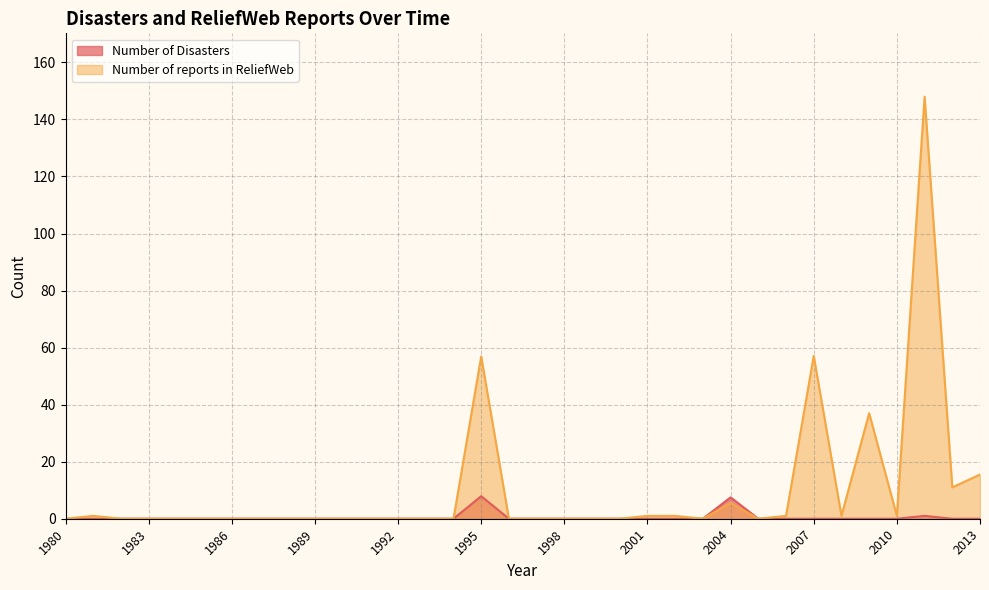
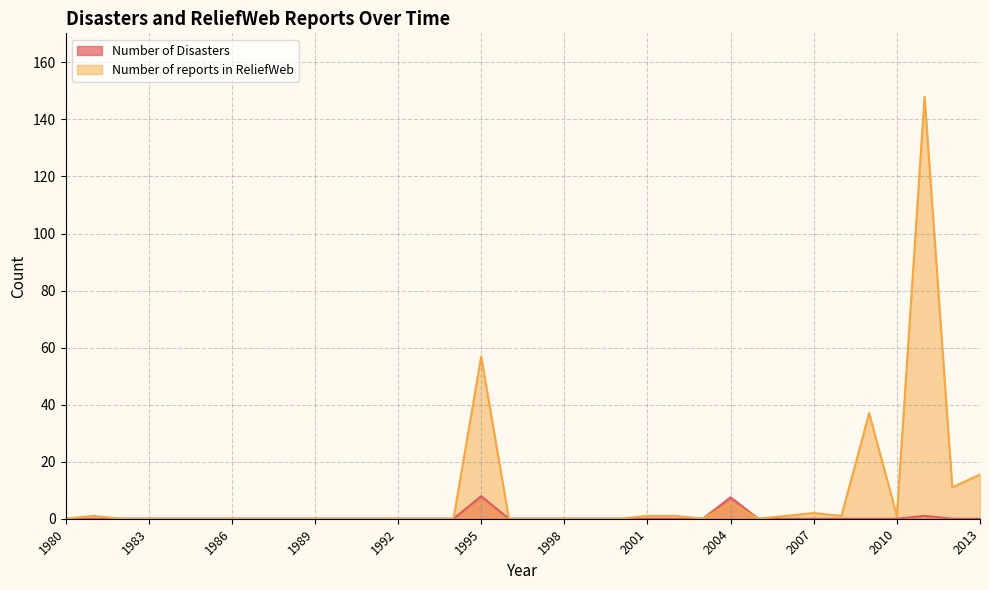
  {
    "Number of Disasters": {
      "1995": 8,
      "2001": 0,
      "2004": 8,
      "2007": 0,
      "2010": 0,
      "2013": 0
    },
    "Number of reports in ReliefWeb": {
      "1995": 57,
      "2001": 1,
      "2004": 6,
-     "2007": 57,
+     "2007": 2,
      "2010": 1,
      "2013": 16
    }
  }
